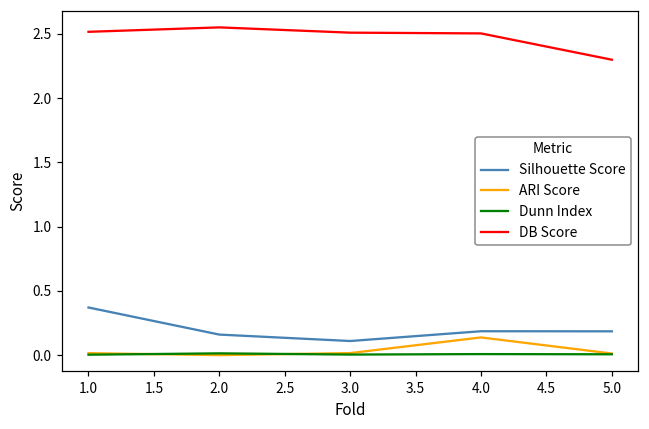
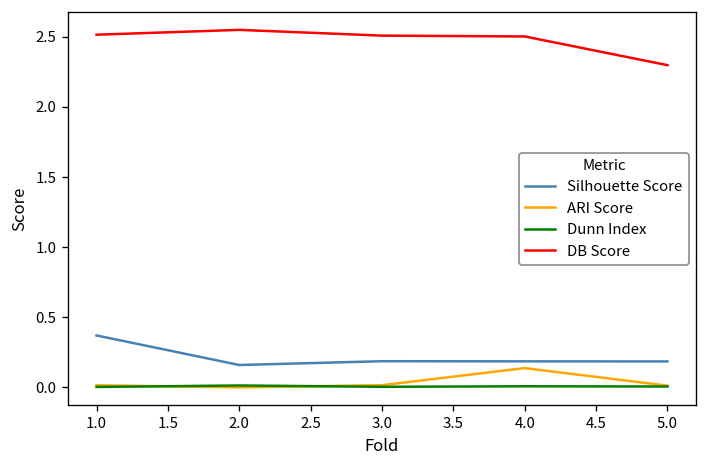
  {
    "Silhouette Score": {
      "1.0": 0.37,
      "2.0": 0.16,
-     "3.0": 0.11,
+     "3.0": 0.19,
      "4.0": 0.19,
      "5.0": 0.19
    },
    "ARI Score": {
      "4.0": 0.14
    },
    "Dunn Index": {
      "4.0": 0.01
    },
    "DB Score": {
      "1.0": 2.52,
      "2.0": 2.55,
      "3.0": 2.51,
      "4.0": 2.50,
      "5.0": 2.30
    }
  }
